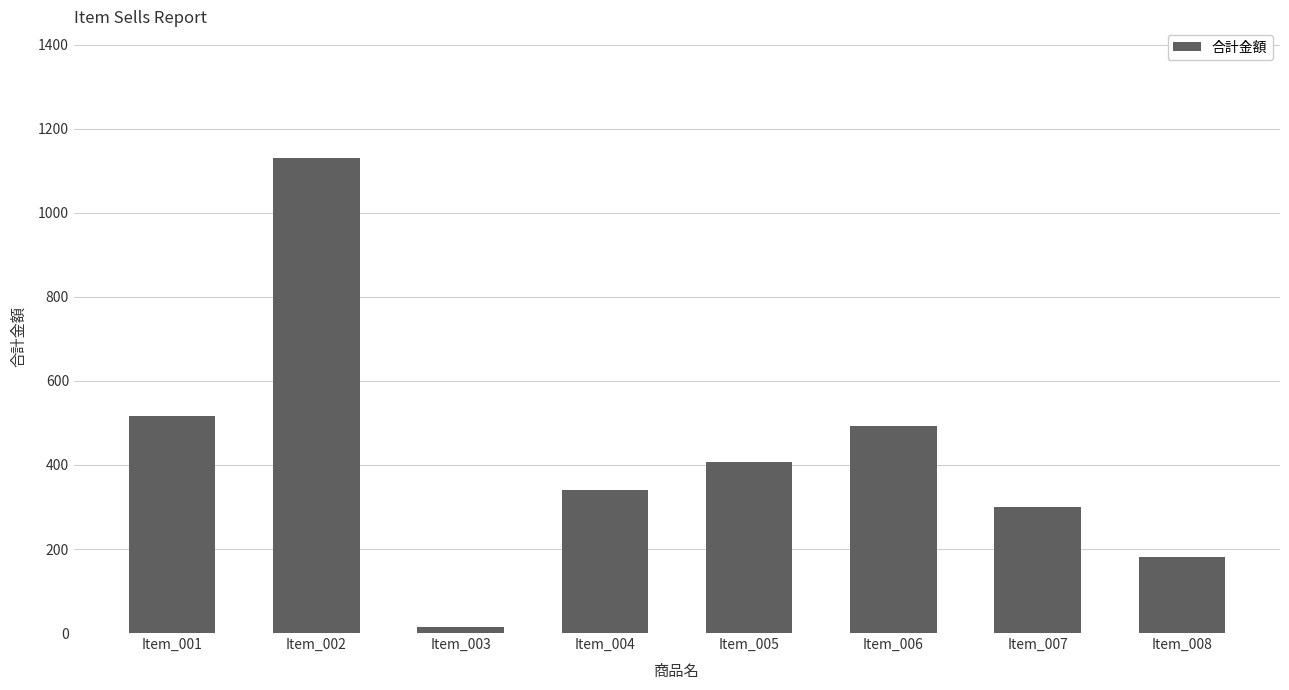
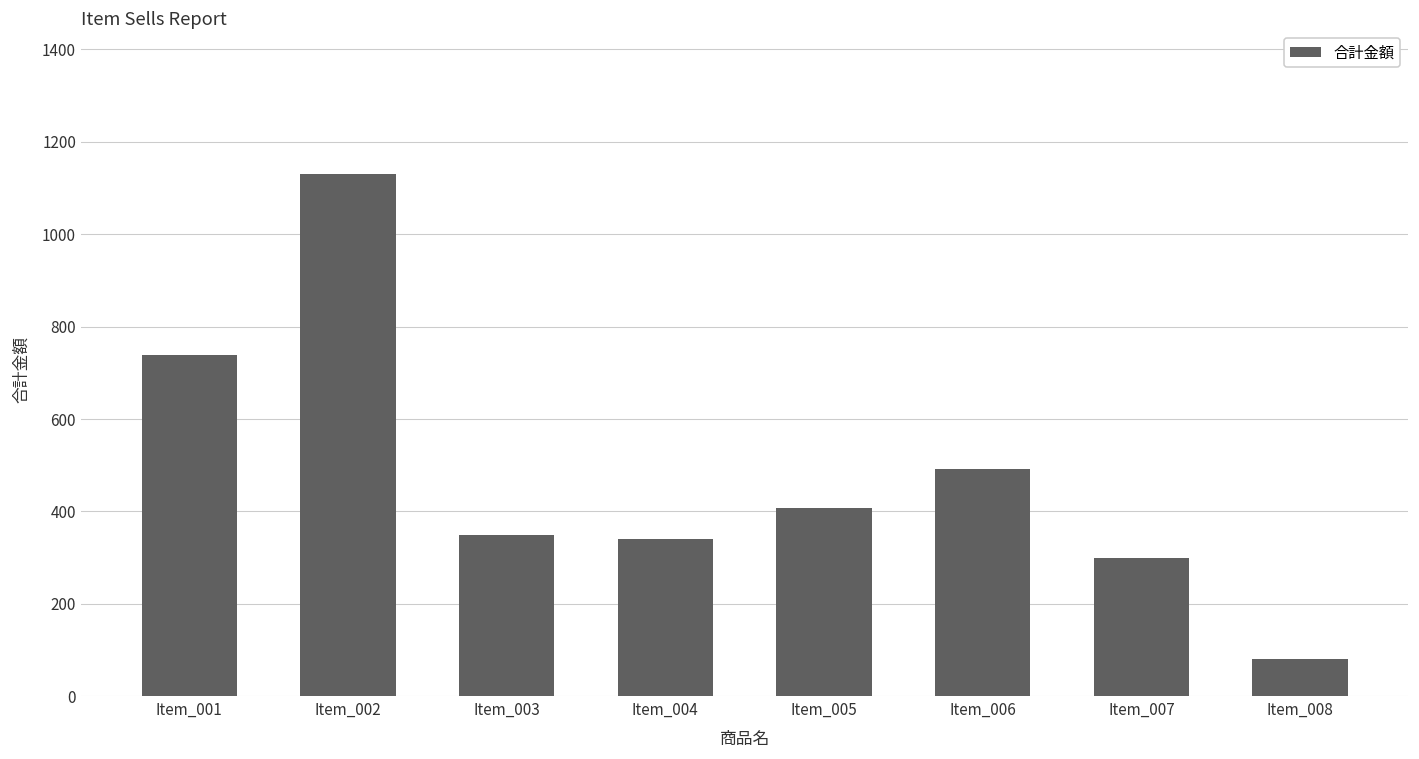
  {
-   "Item_001": 520,
+   "Item_001": 740,
    "Item_002": 1130,
-   "Item_003": 20,
+   "Item_003": 350,
    "Item_004": 340,
    "Item_005": 410,
    "Item_006": 490,
    "Item_007": 300,
-   "Item_008": 180
+   "Item_008": 80
  }
